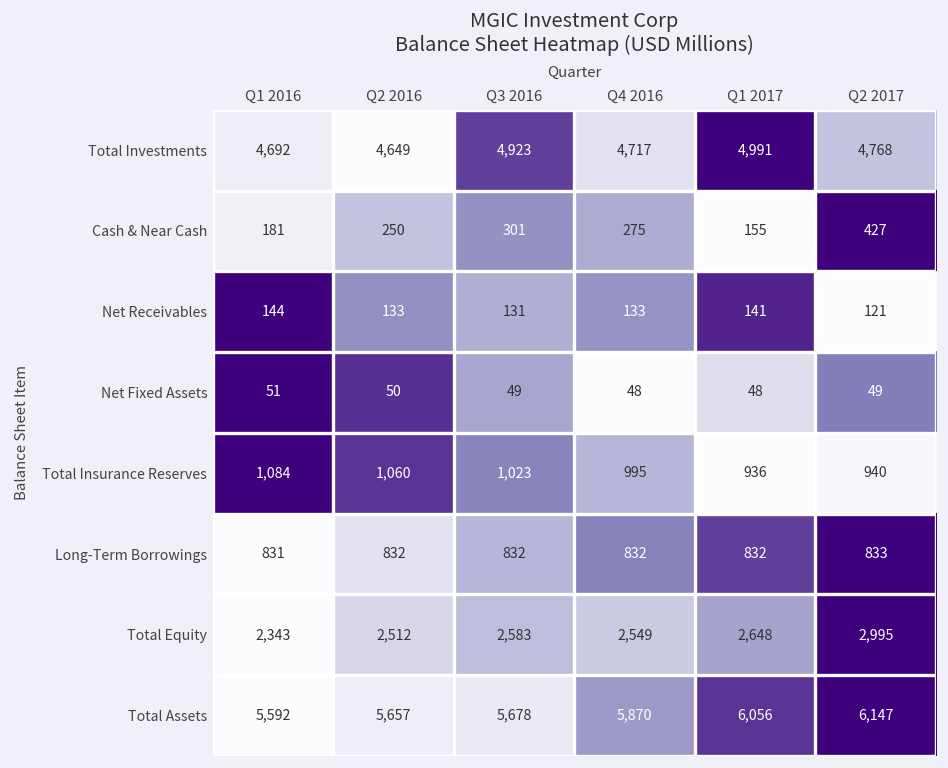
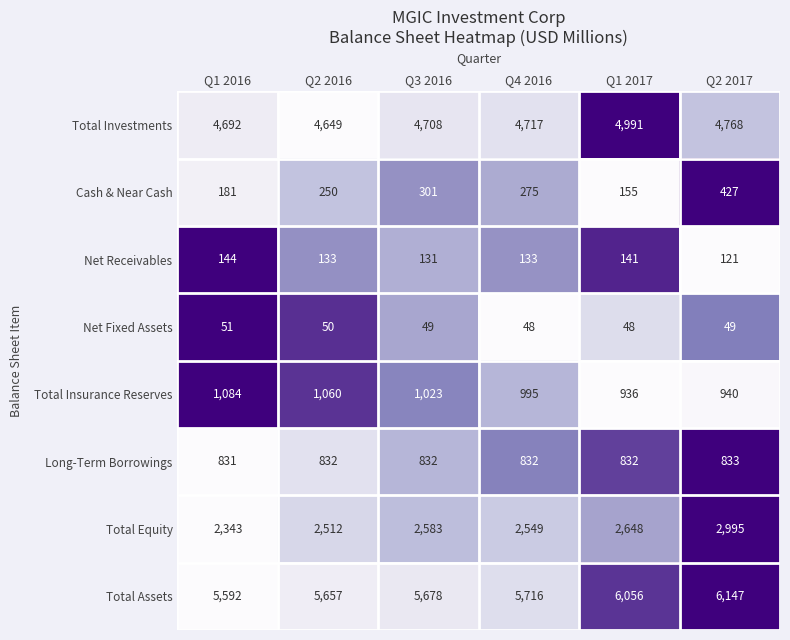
  {
    "Total Investments": {
      "Q1 2016": "4,692",
      "Q2 2016": "4,649",
-     "Q3 2016": "4,923",
+     "Q3 2016": "4,708",
      "Q4 2016": "4,717",
      "Q1 2017": "4,991",
      "Q2 2017": "4,768"
    },
    "Cash & Near Cash": {
      "Q1 2016": "181",
      "Q2 2016": "250",
      "Q3 2016": "301",
      "Q4 2016": "275",
      "Q1 2017": "155",
      "Q2 2017": "427"
    },
    "Net Receivables": {
      "Q1 2016": "144",
      "Q2 2016": "133",
      "Q3 2016": "131",
      "Q4 2016": "133",
      "Q1 2017": "141",
      "Q2 2017": "121"
    },
    "Net Fixed Assets": {
      "Q1 2016": "51",
      "Q2 2016": "50",
      "Q3 2016": "49",
      "Q4 2016": "48",
      "Q1 2017": "48",
      "Q2 2017": "49"
    },
    "Total Insurance Reserves": {
      "Q1 2016": "1,084",
      "Q2 2016": "1,060",
      "Q3 2016": "1,023",
      "Q4 2016": "995",
      "Q1 2017": "936",
      "Q2 2017": "940"
    },
    "Long-Term Borrowings": {
      "Q1 2016": "831",
      "Q2 2016": "832",
      "Q3 2016": "832",
      "Q4 2016": "832",
      "Q1 2017": "832",
      "Q2 2017": "833"
    },
    "Total Equity": {
      "Q1 2016": "2,343",
      "Q2 2016": "2,512",
      "Q3 2016": "2,583",
      "Q4 2016": "2,549",
      "Q1 2017": "2,648",
      "Q2 2017": "2,995"
    },
    "Total Assets": {
      "Q1 2016": "5,592",
      "Q2 2016": "5,657",
      "Q3 2016": "5,678",
-     "Q4 2016": "5,870",
+     "Q4 2016": "5,716",
      "Q1 2017": "6,056",
      "Q2 2017": "6,147"
    }
  }
